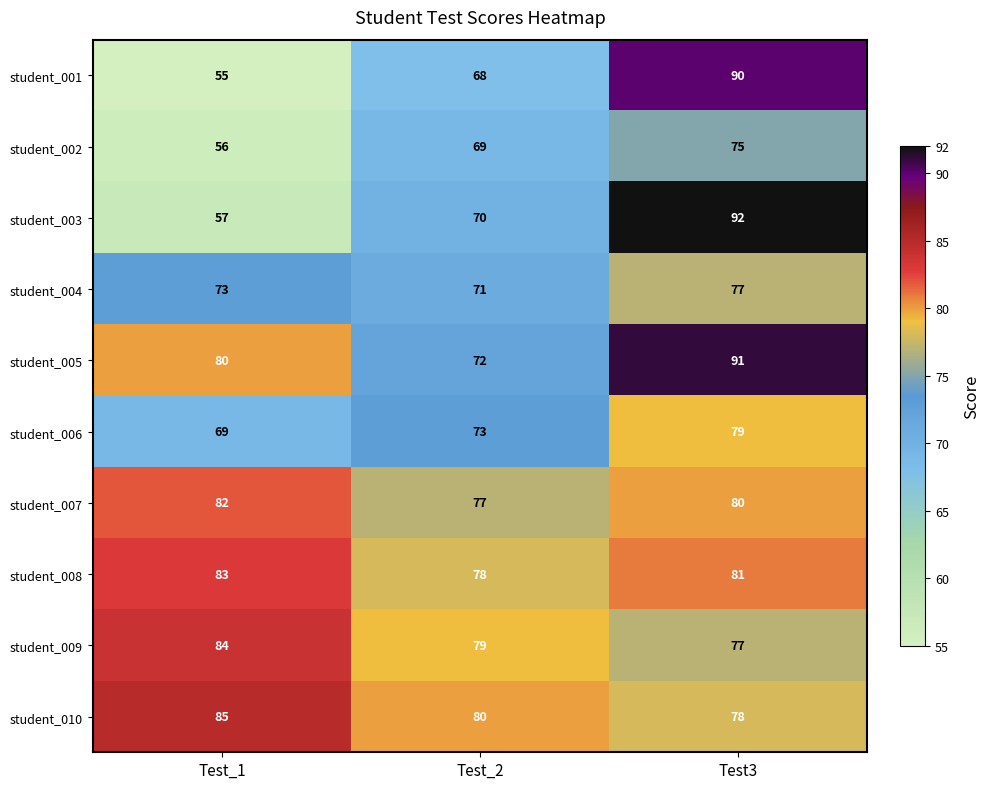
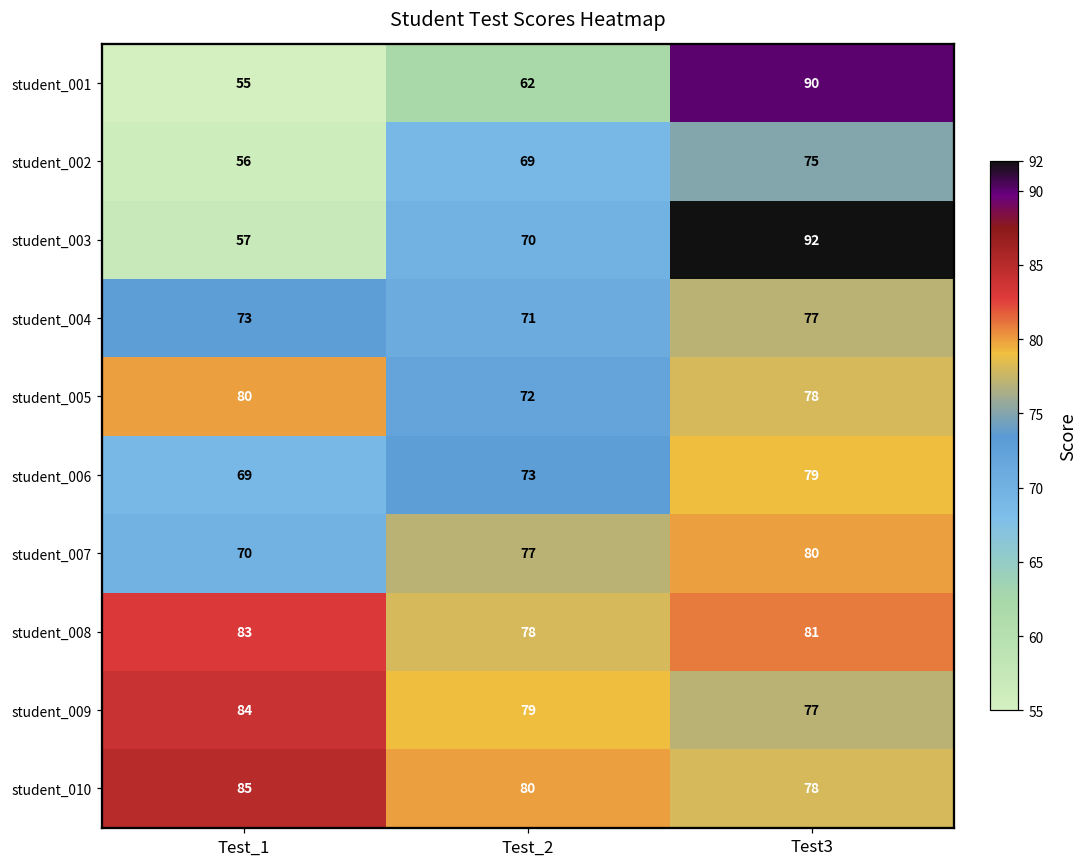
  {
    "student_001": {
      "Test_1": 55,
-     "Test_2": 68,
+     "Test_2": 62,
      "Test3": 90
    },
    "student_002": {
      "Test_1": 56,
      "Test_2": 69,
      "Test3": 75
    },
    "student_003": {
      "Test_1": 57,
      "Test_2": 70,
      "Test3": 92
    },
    "student_004": {
      "Test_1": 73,
      "Test_2": 71,
      "Test3": 77
    },
    "student_005": {
      "Test_1": 80,
      "Test_2": 72,
-     "Test3": 91
+     "Test3": 78
    },
    "student_006": {
      "Test_1": 69,
      "Test_2": 73,
      "Test3": 79
    },
    "student_007": {
-     "Test_1": 82,
+     "Test_1": 70,
      "Test_2": 77,
      "Test3": 80
    },
    "student_008": {
      "Test_1": 83,
      "Test_2": 78,
      "Test3": 81
    },
    "student_009": {
      "Test_1": 84,
      "Test_2": 79,
      "Test3": 77
    },
    "student_010": {
      "Test_1": 85,
      "Test_2": 80,
      "Test3": 78
    }
  }
